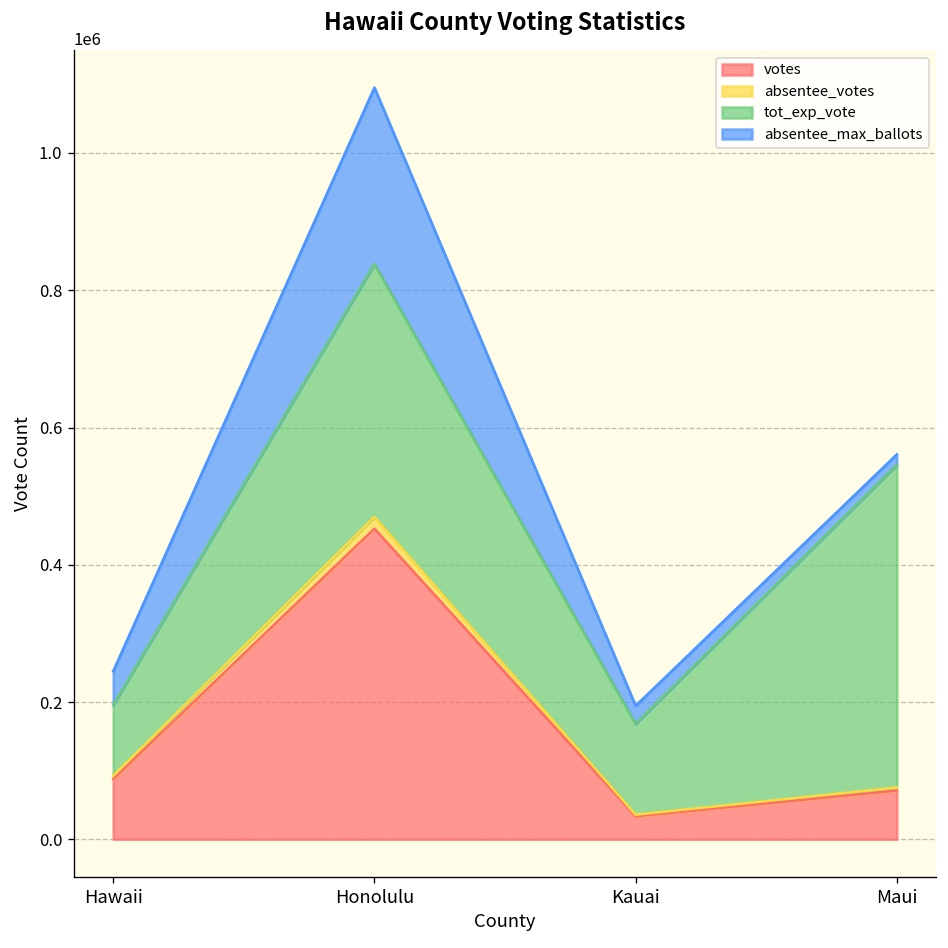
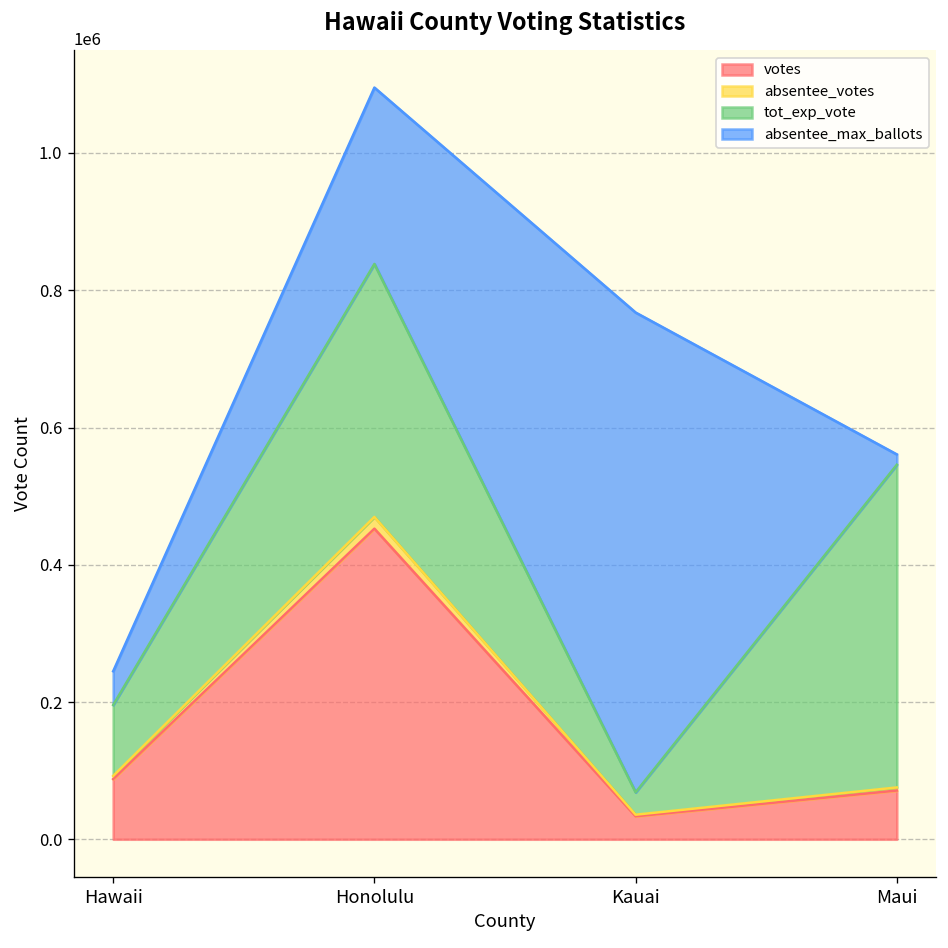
  {
    "votes": {
      "Hawaii": 90000,
      "Honolulu": 450000,
      "Maui": 70000
    },
    "absentee_votes": {
      "Hawaii": 0,
      "Honolulu": 20000,
      "Maui": 0
    },
    "tot_exp_vote": {
      "Hawaii": 100000,
      "Honolulu": 370000,
-     "Kauai": 130000,
+     "Kauai": 30000,
      "Maui": 470000
    },
    "absentee_max_ballots": {
      "Hawaii": 50000,
      "Honolulu": 260000,
-     "Kauai": 30000,
+     "Kauai": 700000,
      "Maui": 20000
    }
  }
